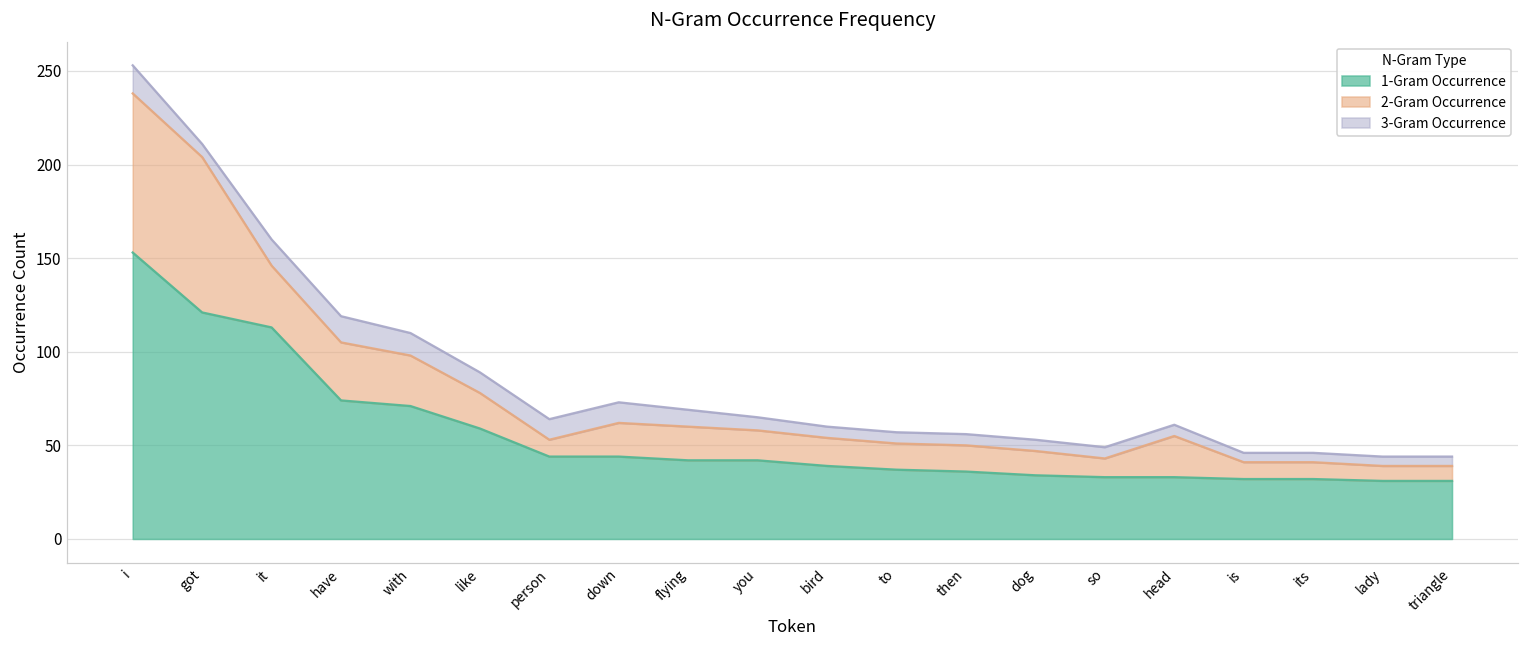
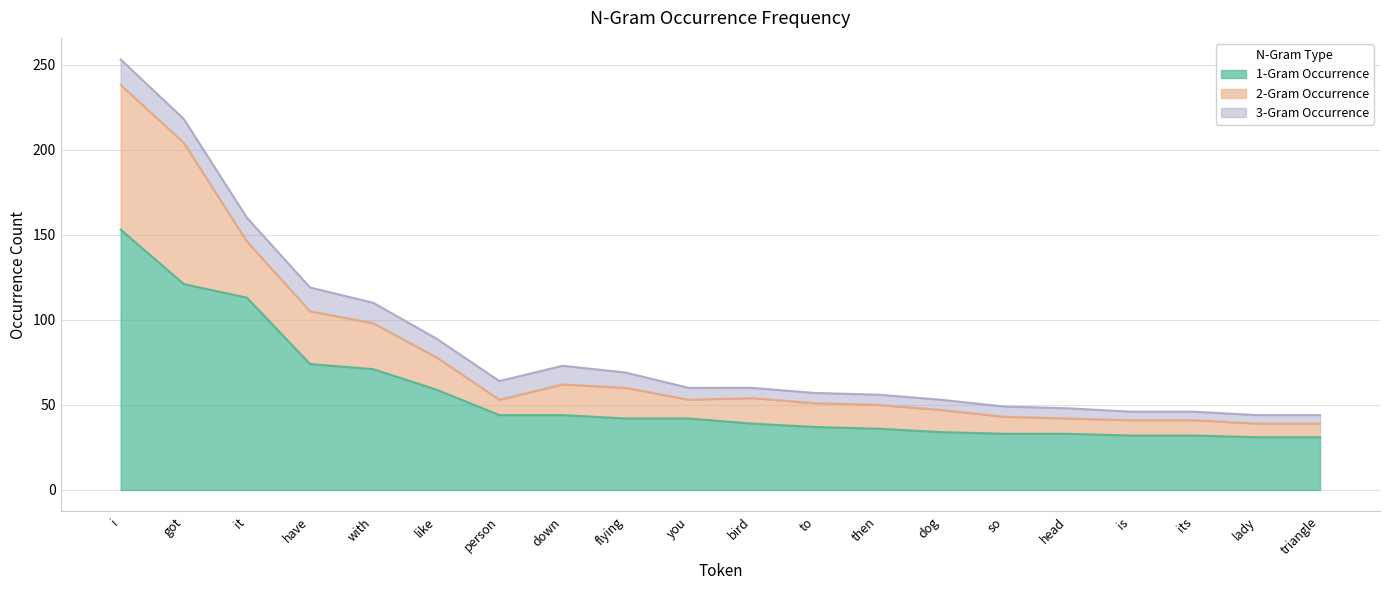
  {
    "1-Gram Occurrence": {
      "i": 153,
      "got": 121,
      "it": 113,
      "have": 74,
      "with": 71,
      "like": 59,
      "person": 44,
      "down": 44,
      "flying": 42,
      "you": 42,
      "bird": 39,
      "to": 37,
      "then": 36,
      "dog": 34,
      "so": 33,
      "head": 33,
      "is": 32,
      "its": 32,
      "lady": 31,
      "triangle": 31
    },
    "2-Gram Occurrence": {
      "i": 85,
      "got": 83,
      "it": 33,
      "have": 31,
      "with": 27,
      "like": 19,
      "person": 9,
      "down": 18,
      "flying": 18,
-     "you": 16,
+     "you": 11,
      "bird": 15,
      "to": 14,
      "then": 14,
      "dog": 13,
      "so": 10,
-     "head": 22,
+     "head": 9,
      "is": 9,
      "its": 9,
      "lady": 8,
      "triangle": 8
    },
    "3-Gram Occurrence": {
      "i": 15,
-     "got": 7,
+     "got": 14,
      "it": 14,
      "have": 14,
      "with": 12,
      "like": 11,
      "person": 11,
      "down": 11,
      "flying": 9,
      "you": 7,
      "bird": 6,
      "to": 6,
      "then": 6,
      "dog": 6,
      "so": 6,
      "head": 6,
      "is": 5,
      "its": 5,
      "lady": 5,
      "triangle": 5
    }
  }
